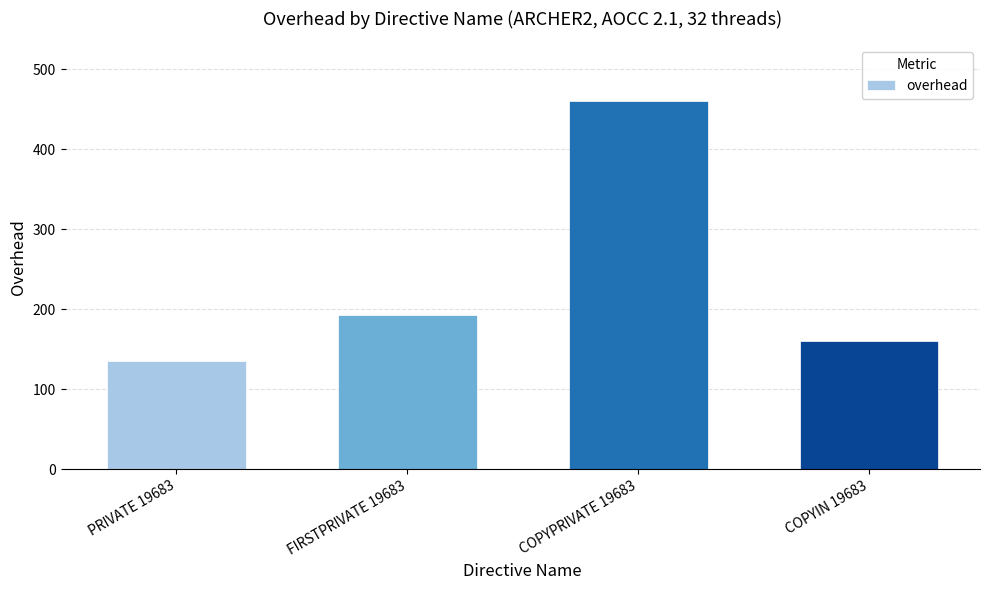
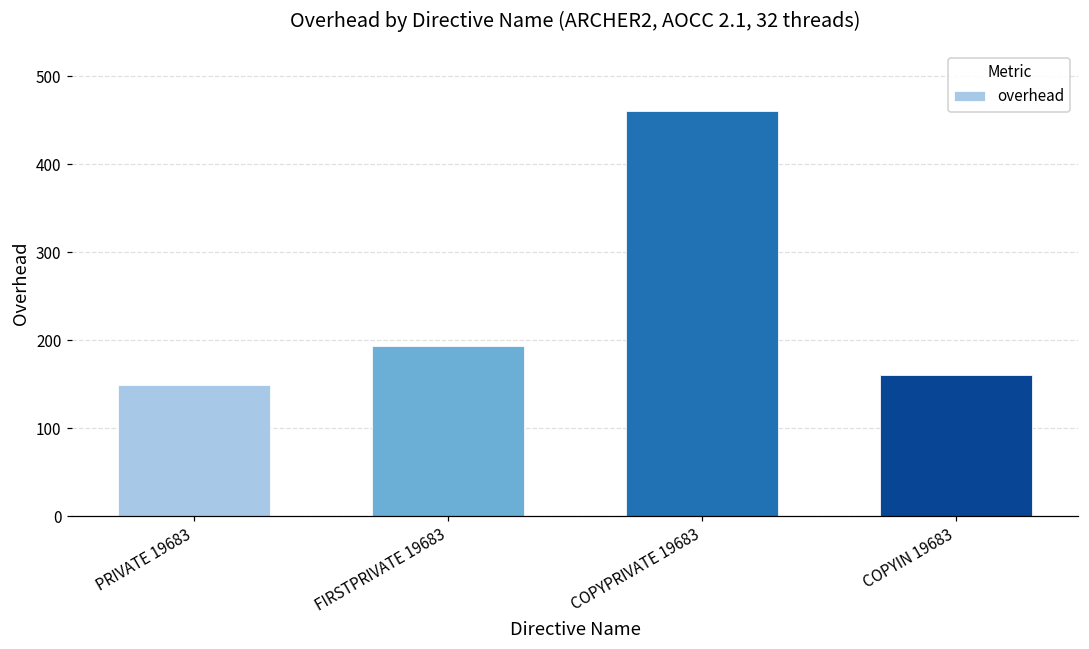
  {
-   "PRIVATE 19683": 140,
+   "PRIVATE 19683": 150,
    "FIRSTPRIVATE 19683": 190,
    "COPYPRIVATE 19683": 460,
    "COPYIN 19683": 160
  }
